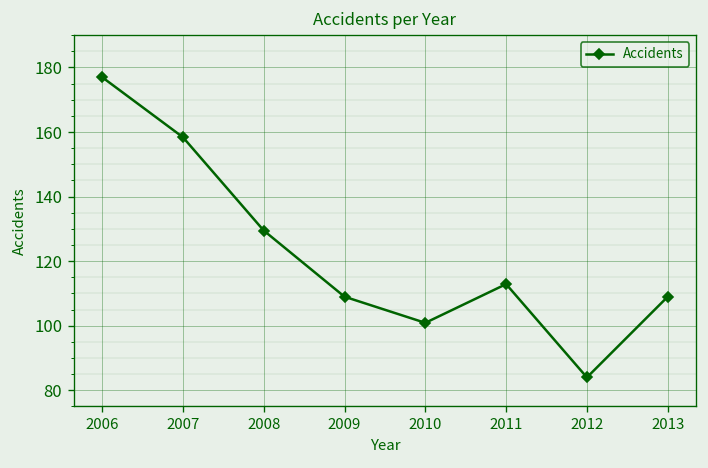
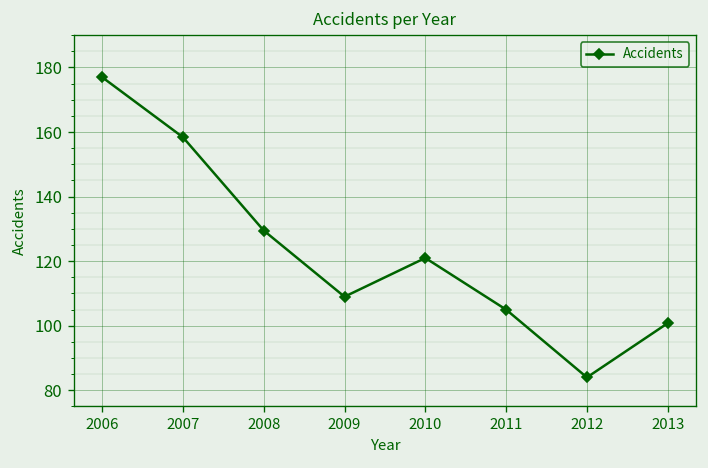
  {
    "2006": 177,
    "2007": 158,
    "2008": 130,
    "2009": 109,
-   "2010": 101,
-   "2011": 113,
+   "2010": 121,
+   "2011": 105,
    "2012": 84,
-   "2013": 109
+   "2013": 101
  }
